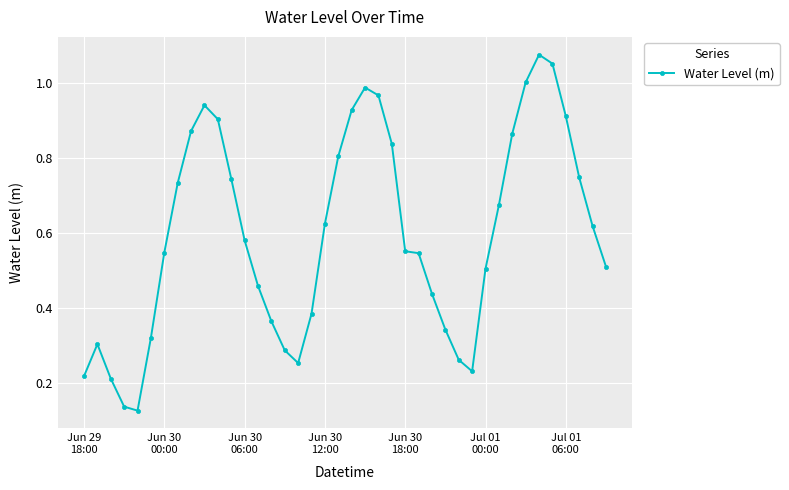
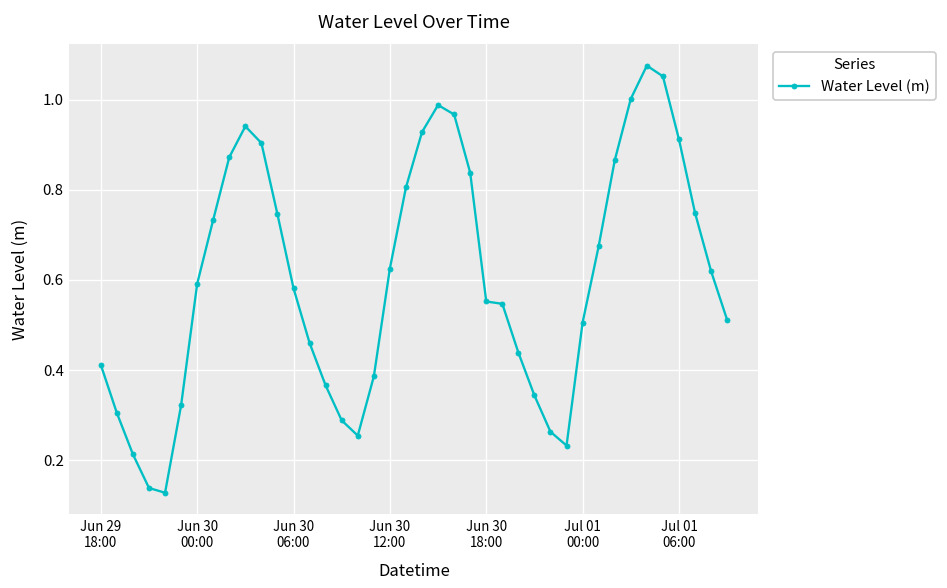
  {
-   "Jun 29 18:00": 0.22,
-   "Jun 30 00:00": 0.55,
+   "Jun 29 18:00": 0.41,
+   "Jun 30 00:00": 0.59,
    "Jun 30 06:00": 0.58,
    "Jun 30 12:00": 0.63,
    "Jun 30 18:00": 0.55,
    "Jul 01 00:00": 0.51,
    "Jul 01 06:00": 0.91
  }
